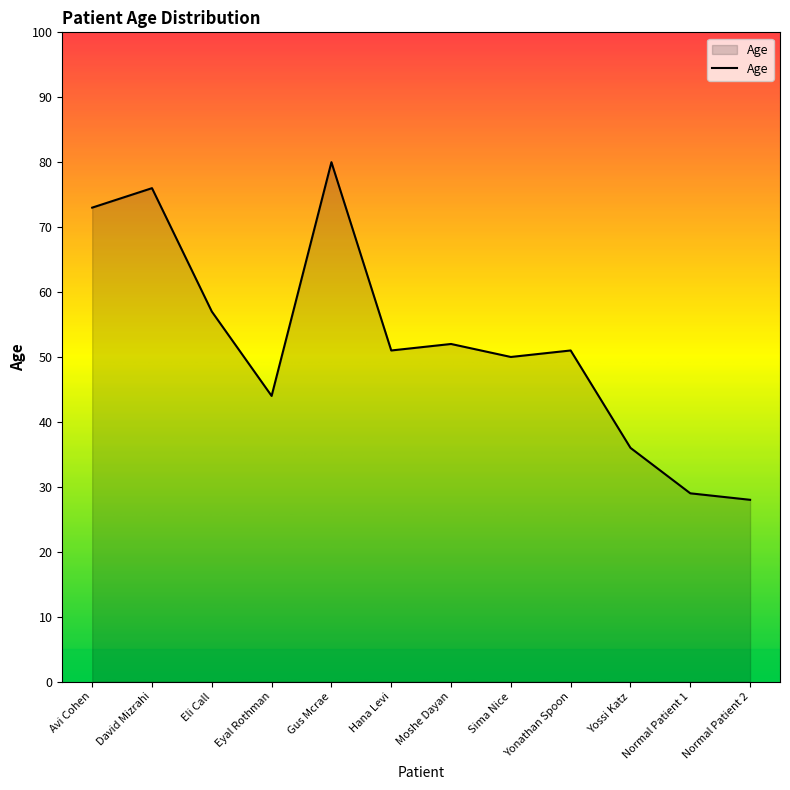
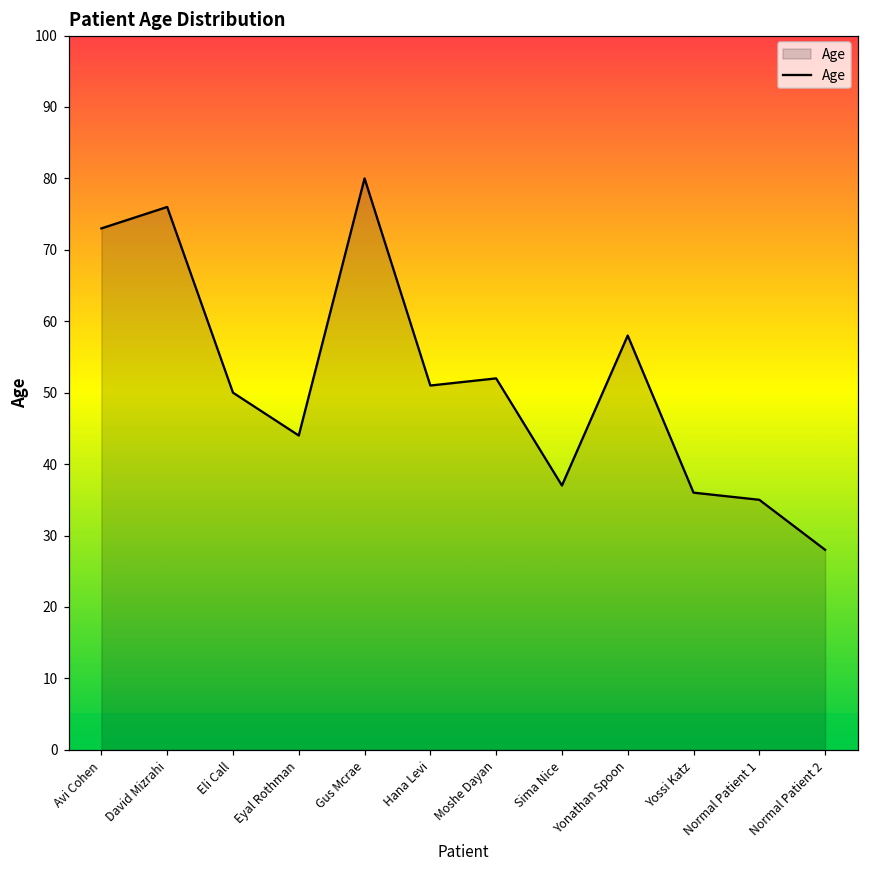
  {
    "Avi Cohen": 73,
    "David Mizrahi": 76,
-   "Eli Call": 57,
+   "Eli Call": 50,
    "Eyal Rothman": 44,
    "Gus Mcrae": 80,
    "Hana Levi": 51,
    "Moshe Dayan": 52,
-   "Sima Nice": 50,
-   "Yonathan Spoon": 51,
+   "Sima Nice": 37,
+   "Yonathan Spoon": 58,
    "Yossi Katz": 36,
-   "Normal Patient 1": 29,
+   "Normal Patient 1": 35,
    "Normal Patient 2": 28
  }
